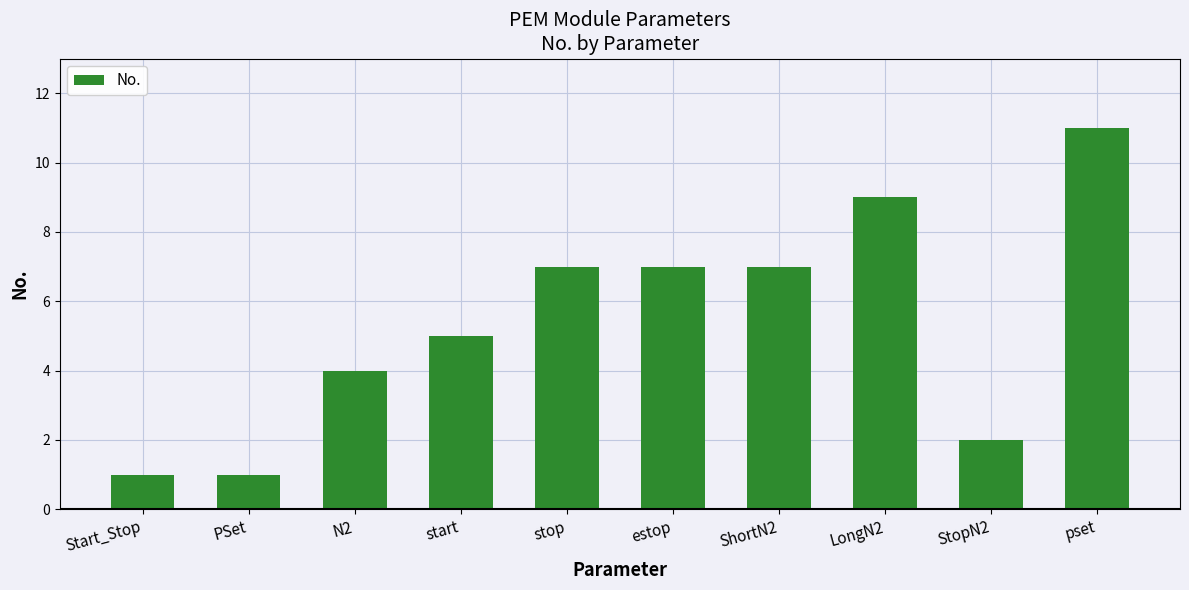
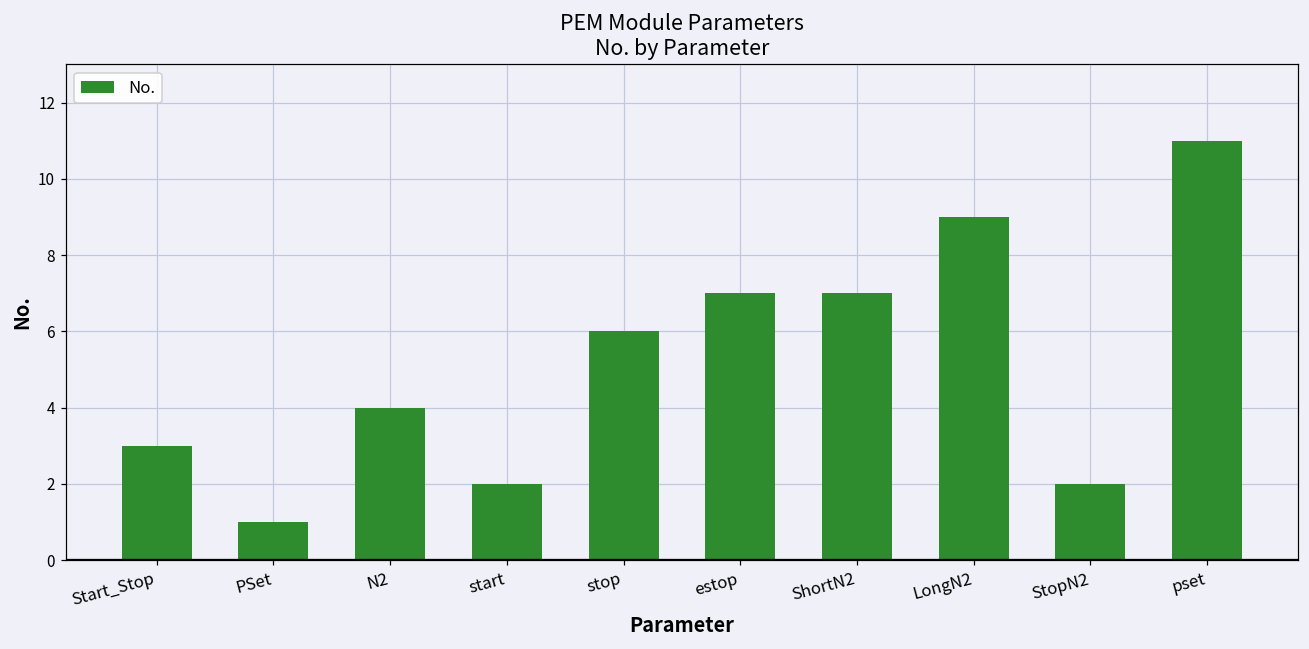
  {
-   "Start_Stop": 1,
+   "Start_Stop": 3,
    "PSet": 1,
    "N2": 4,
-   "start": 5,
-   "stop": 7,
+   "start": 2,
+   "stop": 6,
    "estop": 7,
    "ShortN2": 7,
    "LongN2": 9,
    "StopN2": 2,
    "pset": 11
  }
